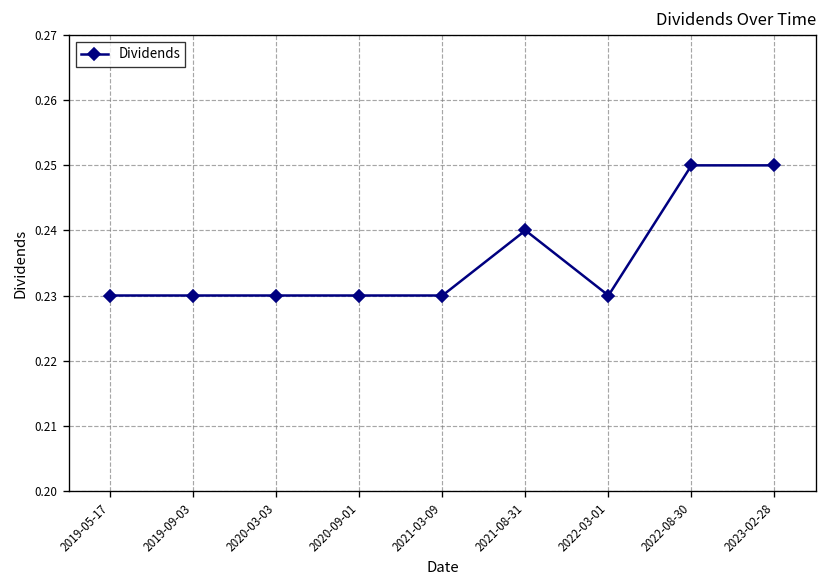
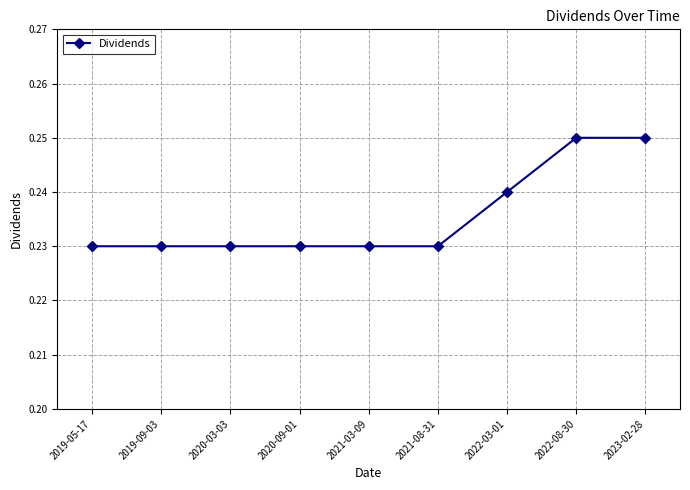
  {
    "2019-05-17": 0.23,
    "2019-09-03": 0.23,
    "2020-03-03": 0.23,
    "2020-09-01": 0.23,
    "2021-03-09": 0.23,
-   "2021-08-31": 0.24,
-   "2022-03-01": 0.23,
+   "2021-08-31": 0.23,
+   "2022-03-01": 0.24,
    "2022-08-30": 0.25,
    "2023-02-28": 0.25
  }
